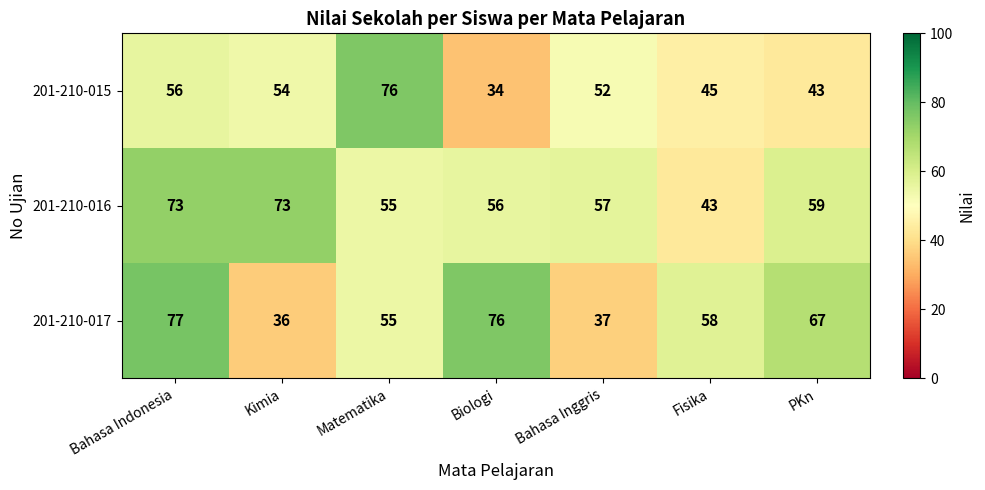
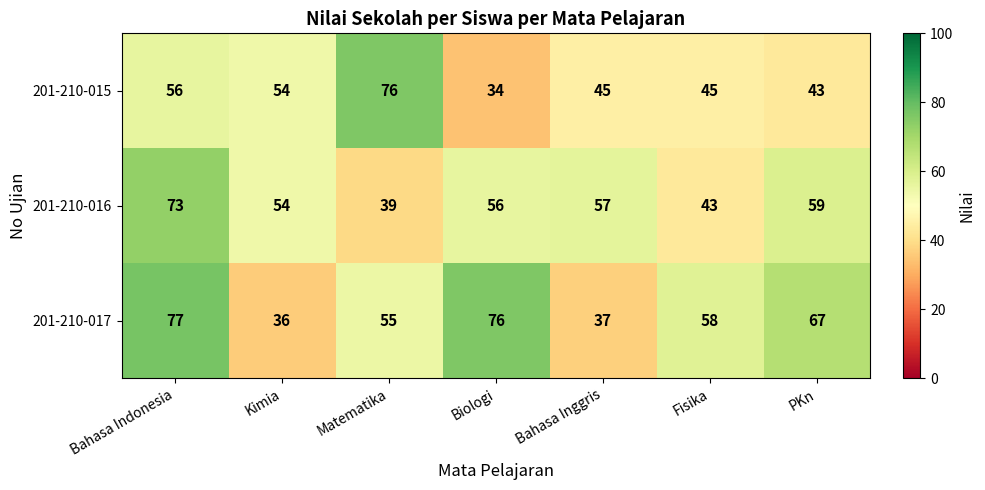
  {
    "201-210-015": {
      "Bahasa Indonesia": 56,
      "Kimia": 54,
      "Matematika": 76,
      "Biologi": 34,
-     "Bahasa Inggris": 52,
+     "Bahasa Inggris": 45,
      "Fisika": 45,
      "PKn": 43
    },
    "201-210-016": {
      "Bahasa Indonesia": 73,
-     "Kimia": 73,
-     "Matematika": 55,
+     "Kimia": 54,
+     "Matematika": 39,
      "Biologi": 56,
      "Bahasa Inggris": 57,
      "Fisika": 43,
      "PKn": 59
    },
    "201-210-017": {
      "Bahasa Indonesia": 77,
      "Kimia": 36,
      "Matematika": 55,
      "Biologi": 76,
      "Bahasa Inggris": 37,
      "Fisika": 58,
      "PKn": 67
    }
  }
